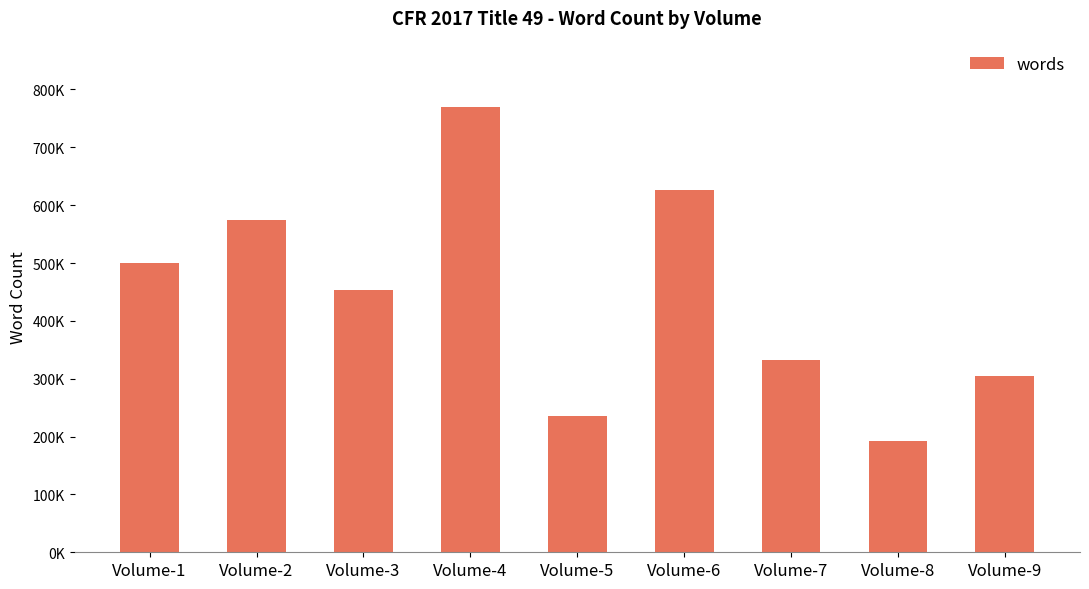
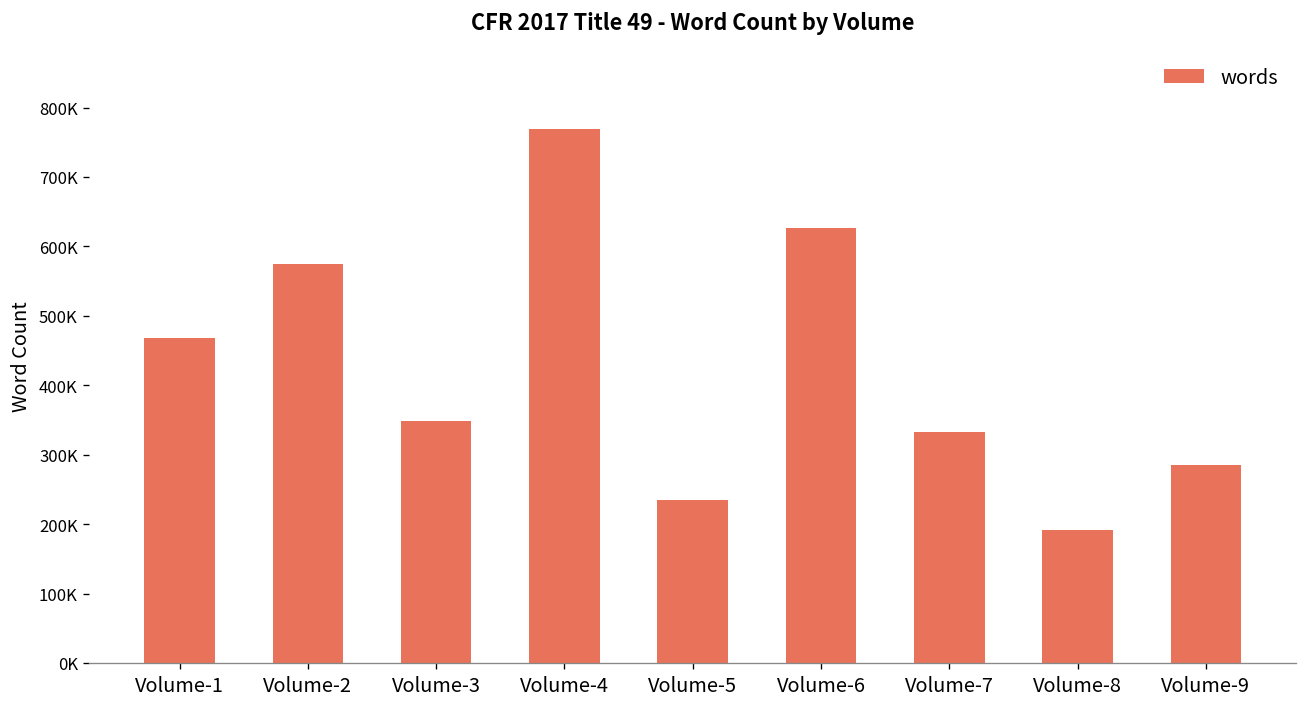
  {
-   "Volume-1": 500000,
+   "Volume-1": 470000,
    "Volume-2": 580000,
-   "Volume-3": 450000,
+   "Volume-3": 350000,
    "Volume-4": 770000,
    "Volume-5": 230000,
    "Volume-6": 630000,
    "Volume-7": 330000,
    "Volume-8": 190000,
-   "Volume-9": 310000
+   "Volume-9": 280000
  }
